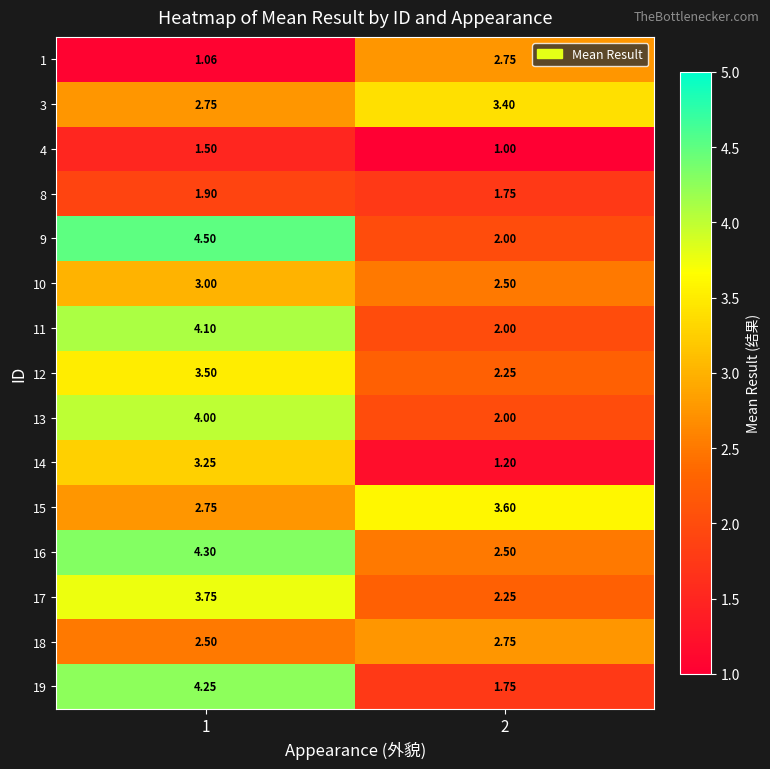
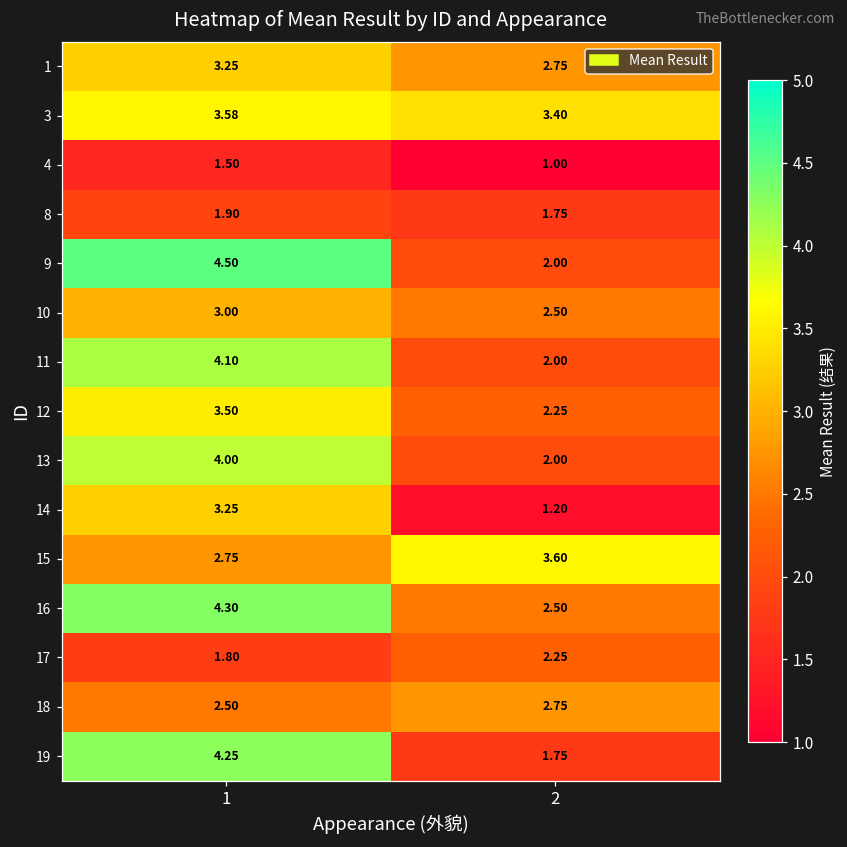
  {
    "1": {
-     "1": 1.06,
+     "1": 3.25,
      "2": 2.75
    },
    "3": {
-     "1": 2.75,
+     "1": 3.58,
      "2": 3.40
    },
    "4": {
      "1": 1.50,
      "2": 1.00
    },
    "8": {
      "1": 1.90,
      "2": 1.75
    },
    "9": {
      "1": 4.50,
      "2": 2.00
    },
    "10": {
      "1": 3.00,
      "2": 2.50
    },
    "11": {
      "1": 4.10,
      "2": 2.00
    },
    "12": {
      "1": 3.50,
      "2": 2.25
    },
    "13": {
      "1": 4.00,
      "2": 2.00
    },
    "14": {
      "1": 3.25,
      "2": 1.20
    },
    "15": {
      "1": 2.75,
      "2": 3.60
    },
    "16": {
      "1": 4.30,
      "2": 2.50
    },
    "17": {
-     "1": 3.75,
+     "1": 1.80,
      "2": 2.25
    },
    "18": {
      "1": 2.50,
      "2": 2.75
    },
    "19": {
      "1": 4.25,
      "2": 1.75
    }
  }
